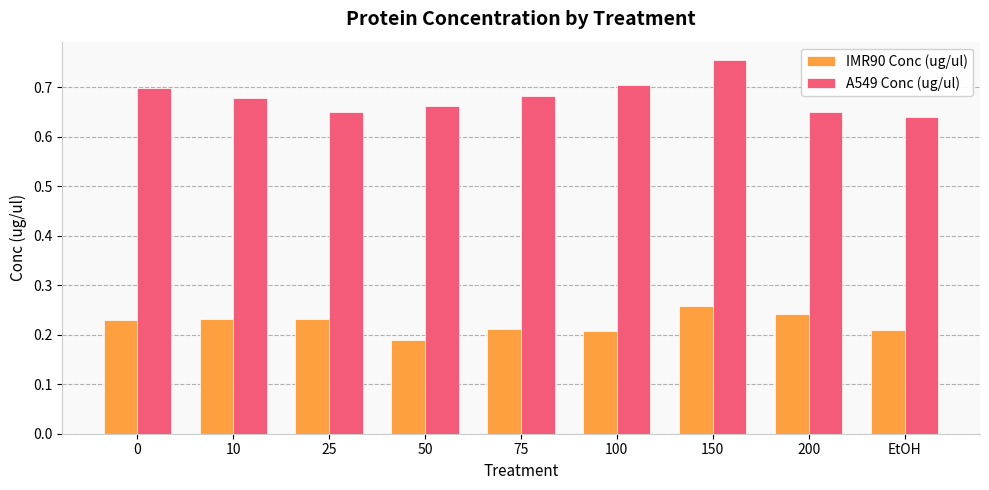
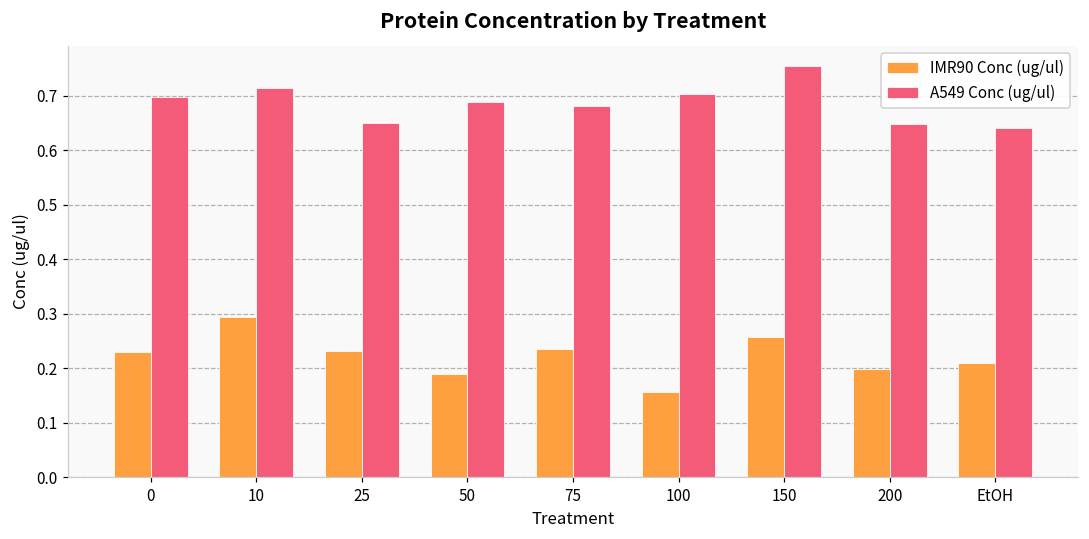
  {
    "IMR90 Conc (ug/ul)": {
      "0": 0.23,
-     "10": 0.23,
+     "10": 0.29,
      "25": 0.23,
      "50": 0.19,
-     "75": 0.21,
-     "100": 0.21,
+     "75": 0.24,
+     "100": 0.16,
      "150": 0.26,
-     "200": 0.24,
+     "200": 0.20,
      "EtOH": 0.21
    },
    "A549 Conc (ug/ul)": {
      "0": 0.70,
-     "10": 0.68,
+     "10": 0.71,
      "25": 0.65,
-     "50": 0.66,
+     "50": 0.69,
      "75": 0.68,
      "100": 0.70,
      "150": 0.75,
      "200": 0.65,
      "EtOH": 0.64
    }
  }
